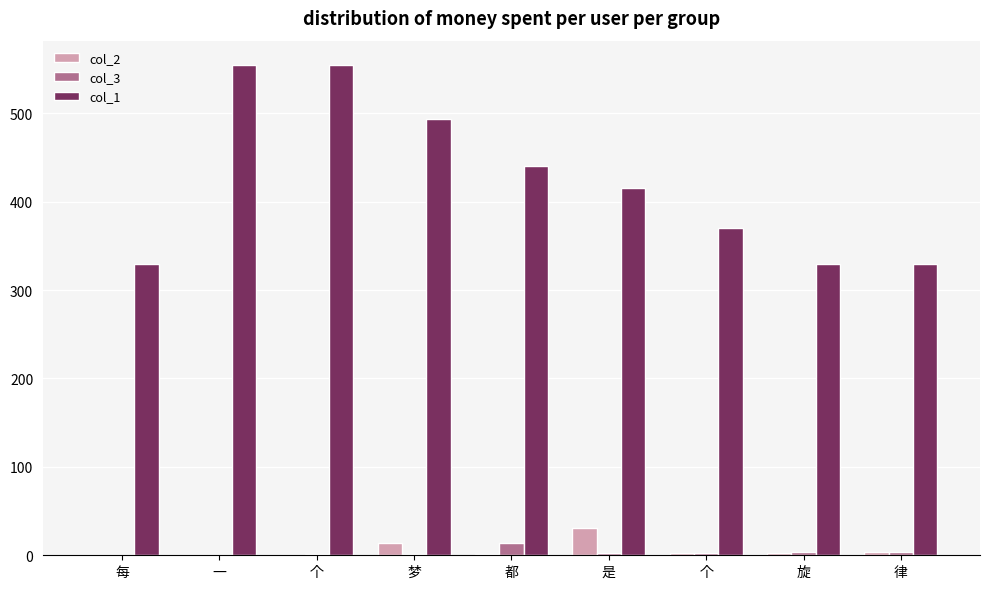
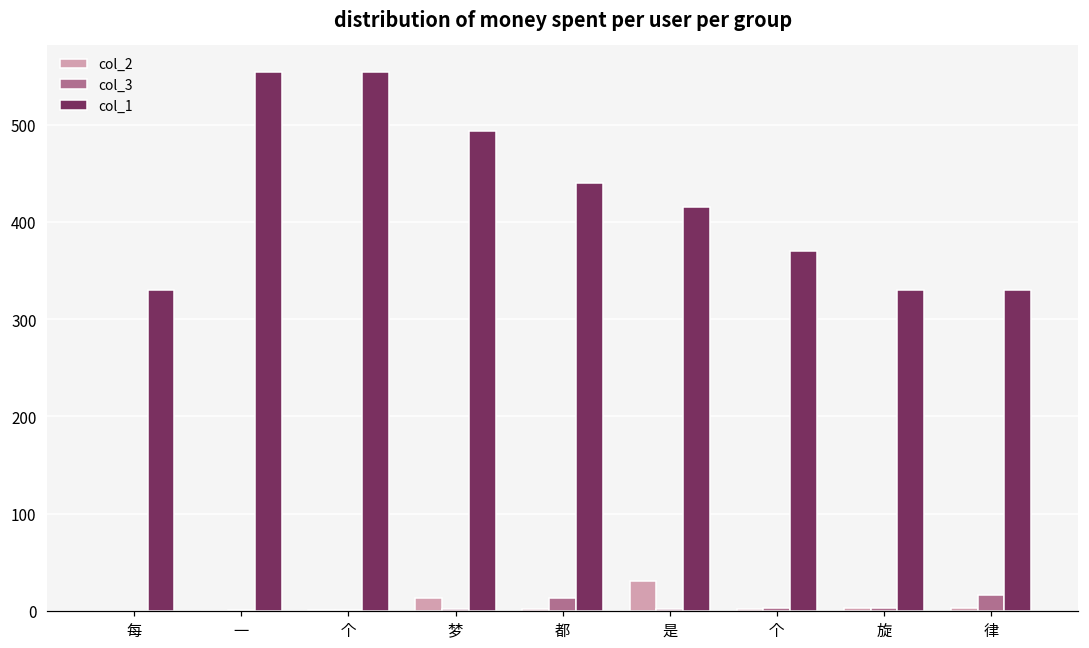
  {
    "col_2": {
      "每": 0,
      "梦": 10,
      "是": 30,
      "旋": 0,
      "律": 0
    },
    "col_3": {
      "都": 10,
      "旋": 0,
-     "律": 0
+     "律": 20
    },
    "col_1": {
      "每": 330,
      "一": 550,
      "梦": 490,
      "都": 440,
      "是": 420,
      "旋": 330,
      "律": 330
    }
  }
